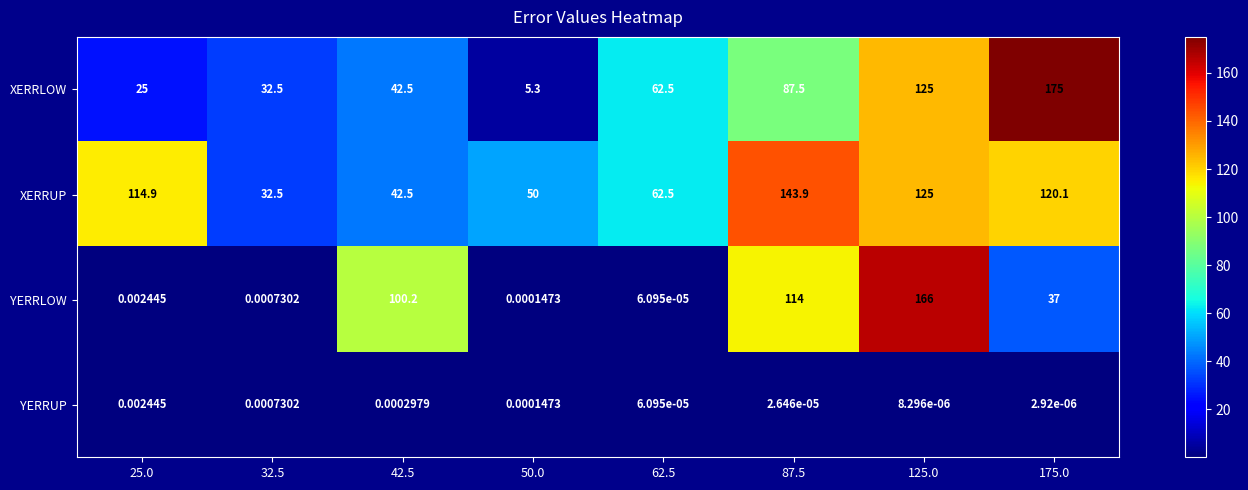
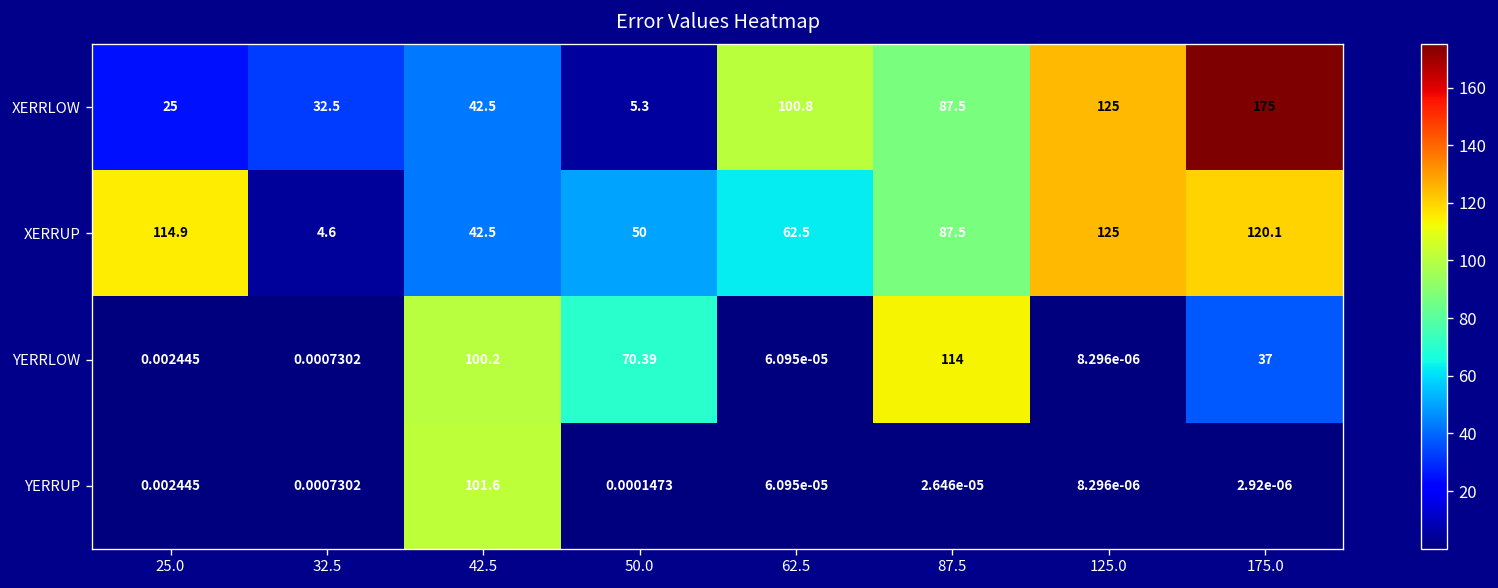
  {
    "XERRLOW": {
      "25.0": "25",
      "32.5": "32.5",
      "42.5": "42.5",
      "50.0": "5.3",
-     "62.5": "62.5",
+     "62.5": "100.8",
      "87.5": "87.5",
      "125.0": "125",
      "175.0": "175"
    },
    "XERRUP": {
      "25.0": "114.9",
-     "32.5": "32.5",
+     "32.5": "4.6",
      "42.5": "42.5",
      "50.0": "50",
      "62.5": "62.5",
-     "87.5": "143.9",
+     "87.5": "87.5",
      "125.0": "125",
      "175.0": "120.1"
    },
    "YERRLOW": {
      "25.0": "0.002445",
      "32.5": "0.0007302",
      "42.5": "100.2",
-     "50.0": "0.0001473",
+     "50.0": "70.39",
      "62.5": "6.095e-05",
      "87.5": "114",
-     "125.0": "166",
+     "125.0": "8.296e-06",
      "175.0": "37"
    },
    "YERRUP": {
      "25.0": "0.002445",
      "32.5": "0.0007302",
-     "42.5": "0.0002979",
+     "42.5": "101.6",
      "50.0": "0.0001473",
      "62.5": "6.095e-05",
      "87.5": "2.646e-05",
      "125.0": "8.296e-06",
      "175.0": "2.92e-06"
    }
  }
